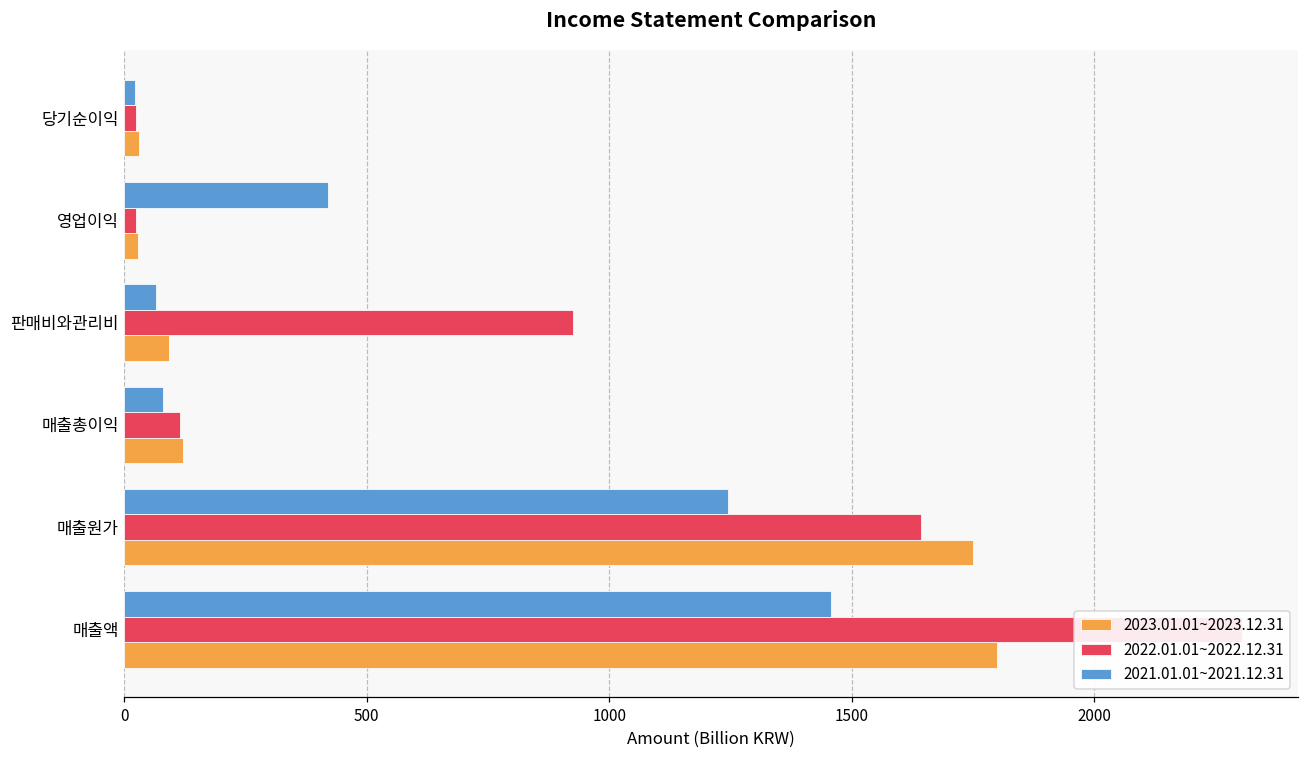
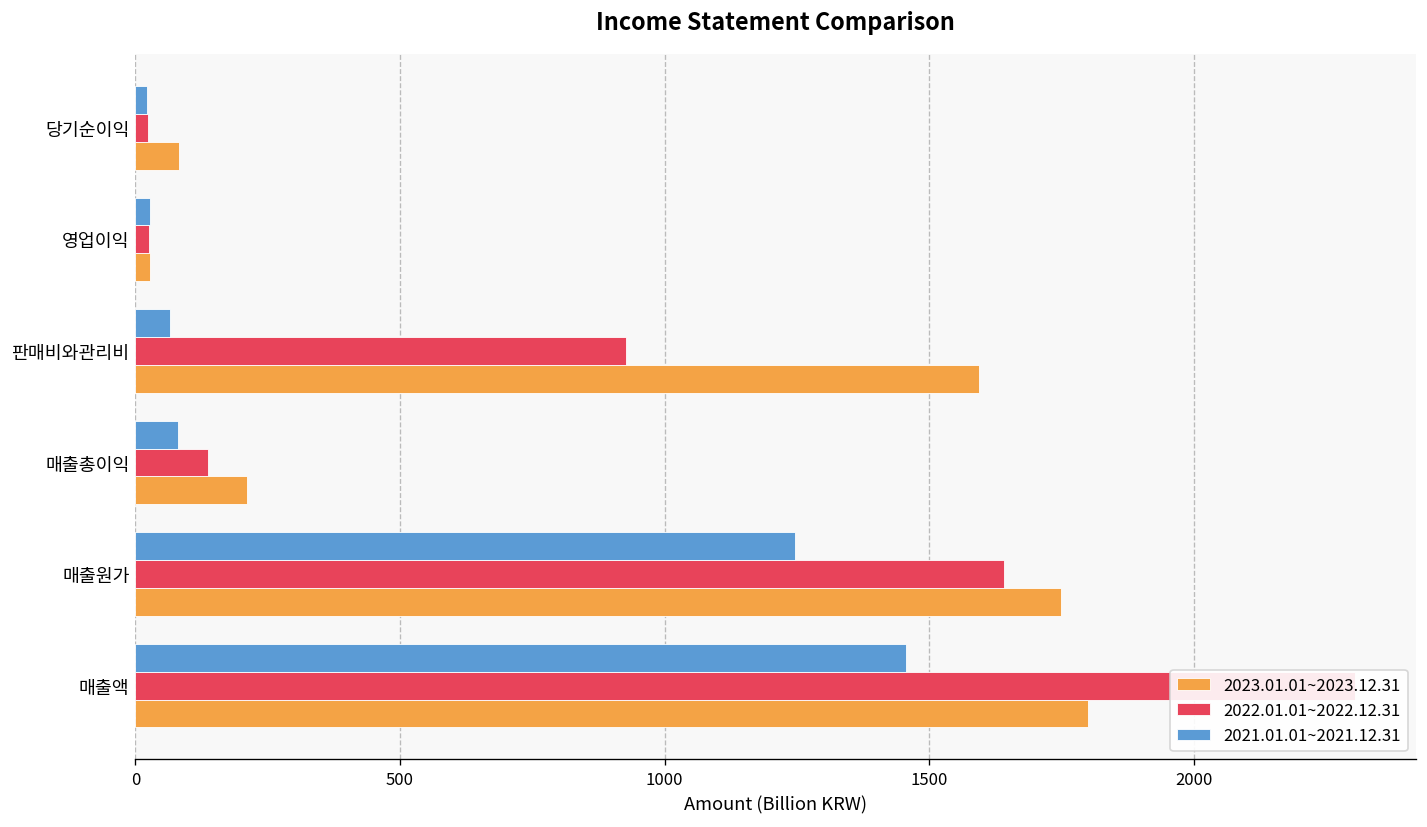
  {
    "2023.01.01~2023.12.31": {
-     "당기순이익": 30,
+     "당기순이익": 80,
      "영업이익": 30,
-     "판매비와관리비": 90,
-     "매출총이익": 120,
+     "판매비와관리비": 1590,
+     "매출총이익": 210,
      "매출원가": 1750,
      "매출액": 1800
    },
    "2022.01.01~2022.12.31": {
      "당기순이익": 20,
      "영업이익": 30,
      "판매비와관리비": 930,
-     "매출총이익": 120,
+     "매출총이익": 140,
      "매출원가": 1640
    },
    "2021.01.01~2021.12.31": {
      "당기순이익": 20,
-     "영업이익": 420,
+     "영업이익": 30,
      "판매비와관리비": 70,
      "매출총이익": 80,
      "매출원가": 1250,
      "매출액": 1460
    }
  }
